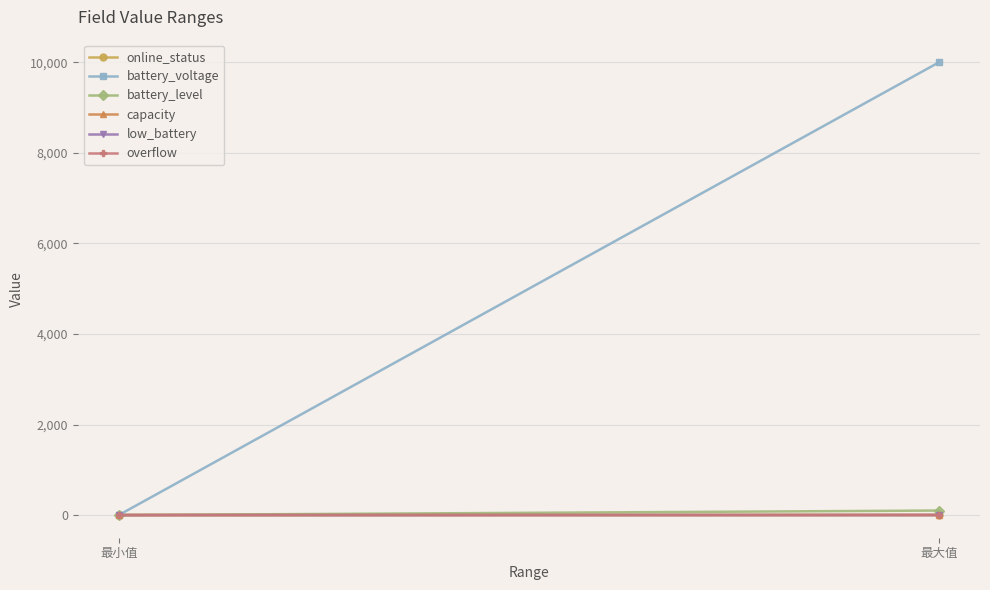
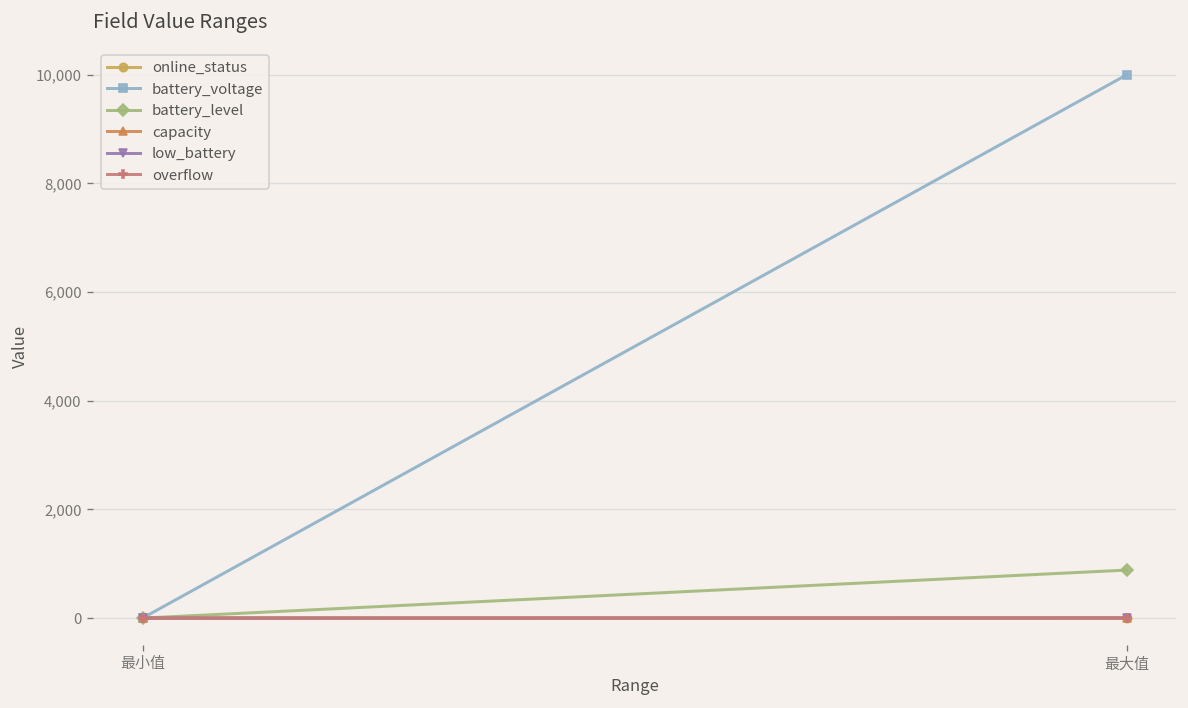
  {
    "overflow": {
      "最大值": "0"
    },
    "battery_voltage": {
      "最大值": "10,000"
    },
    "battery_level": {
-     "最大值": "100"
+     "最大值": "900"
    }
  }
